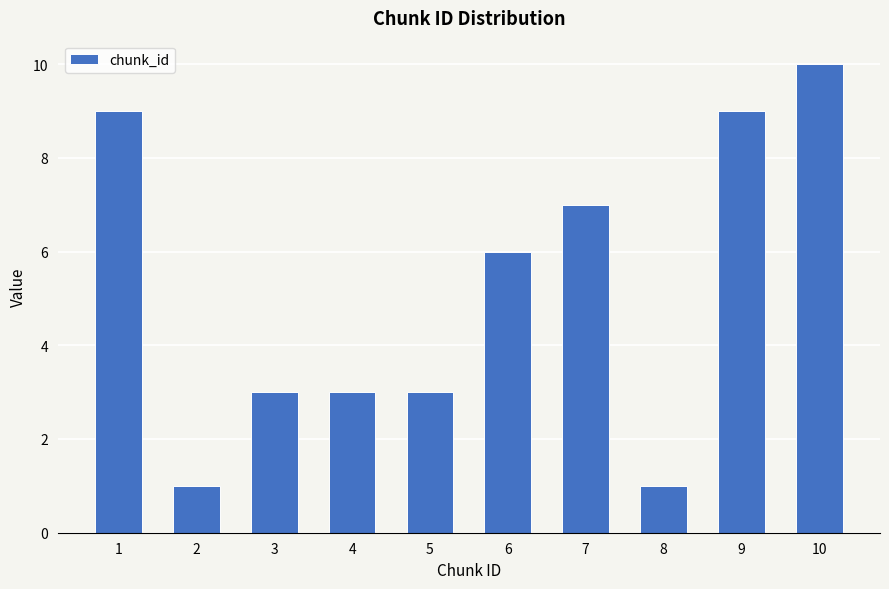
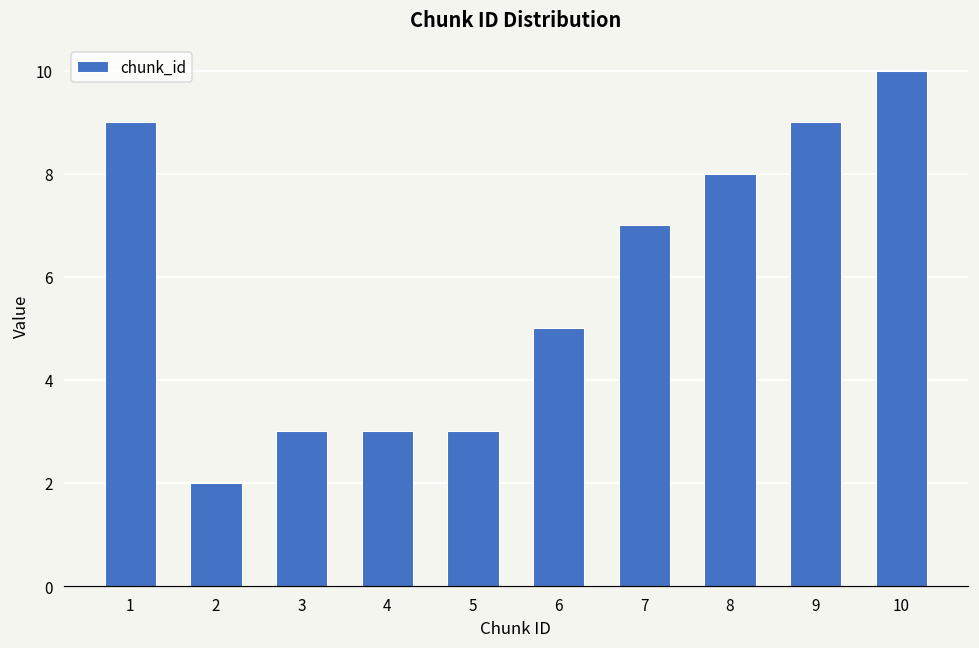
  {
    "1": 9,
-   "2": 1,
+   "2": 2,
    "3": 3,
    "4": 3,
    "5": 3,
-   "6": 6,
+   "6": 5,
    "7": 7,
-   "8": 1,
+   "8": 8,
    "9": 9,
    "10": 10
  }
